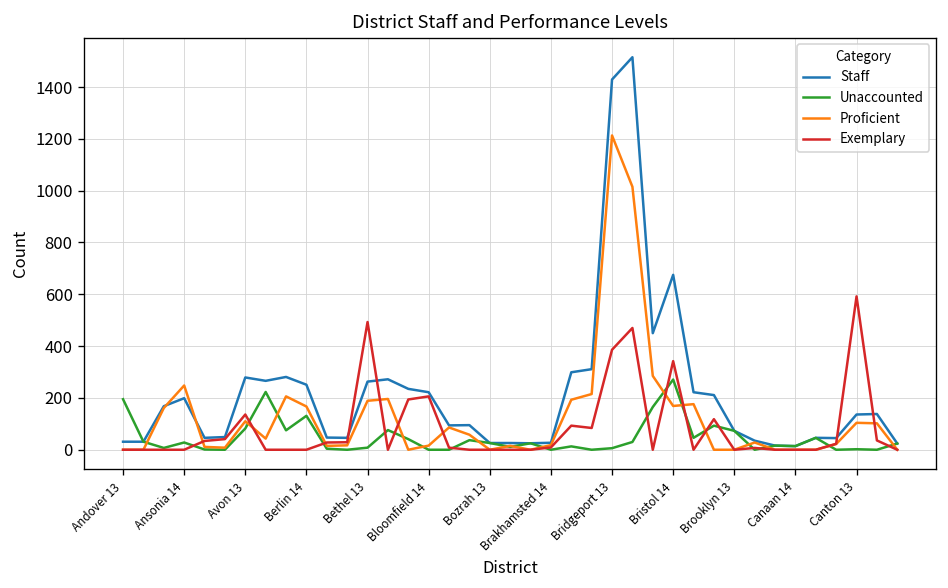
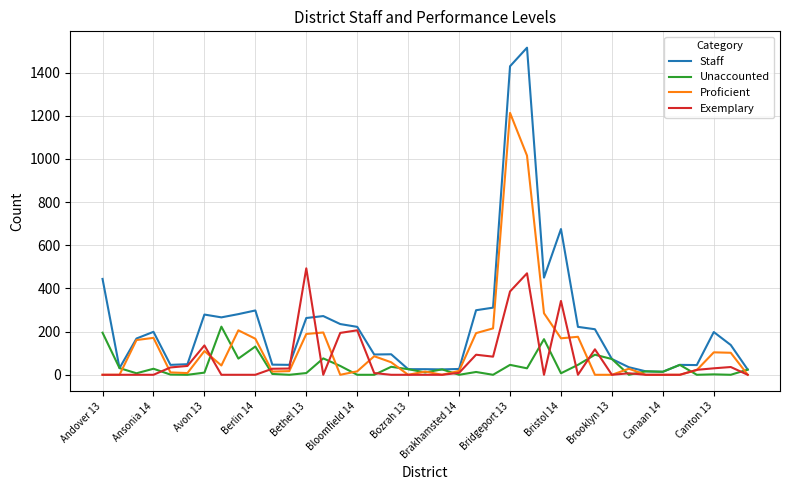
  {
    "Staff": {
-     "Andover 13": 30,
+     "Andover 13": 440,
      "Ansonia 14": 200,
      "Avon 13": 280,
-     "Berlin 14": 250,
+     "Berlin 14": 300,
      "Bethel 13": 260,
      "Bloomfield 14": 220,
      "Bridgeport 13": 1430,
      "Bristol 14": 680,
-     "Canton 13": 140
+     "Canton 13": 200
    },
    "Unaccounted": {
      "Andover 13": 200,
      "Ansonia 14": 30,
-     "Avon 13": 80,
+     "Avon 13": 10,
      "Berlin 14": 130,
      "Bethel 13": 10,
      "Bloomfield 14": 0,
-     "Bridgeport 13": 10,
-     "Bristol 14": 270,
+     "Bridgeport 13": 50,
+     "Bristol 14": 10,
      "Canton 13": 0
    },
    "Proficient": {
-     "Ansonia 14": 250,
+     "Ansonia 14": 170,
      "Avon 13": 110,
      "Berlin 14": 170,
      "Bethel 13": 190,
      "Bloomfield 14": 20,
      "Bridgeport 13": 1210,
      "Bristol 14": 170,
      "Canton 13": 100
    },
    "Exemplary": {
      "Ansonia 14": 0,
      "Avon 13": 140,
      "Berlin 14": 0,
      "Bethel 13": 490,
      "Bloomfield 14": 210,
      "Bridgeport 13": 390,
      "Bristol 14": 340,
-     "Canton 13": 590
+     "Canton 13": 30
    }
  }
